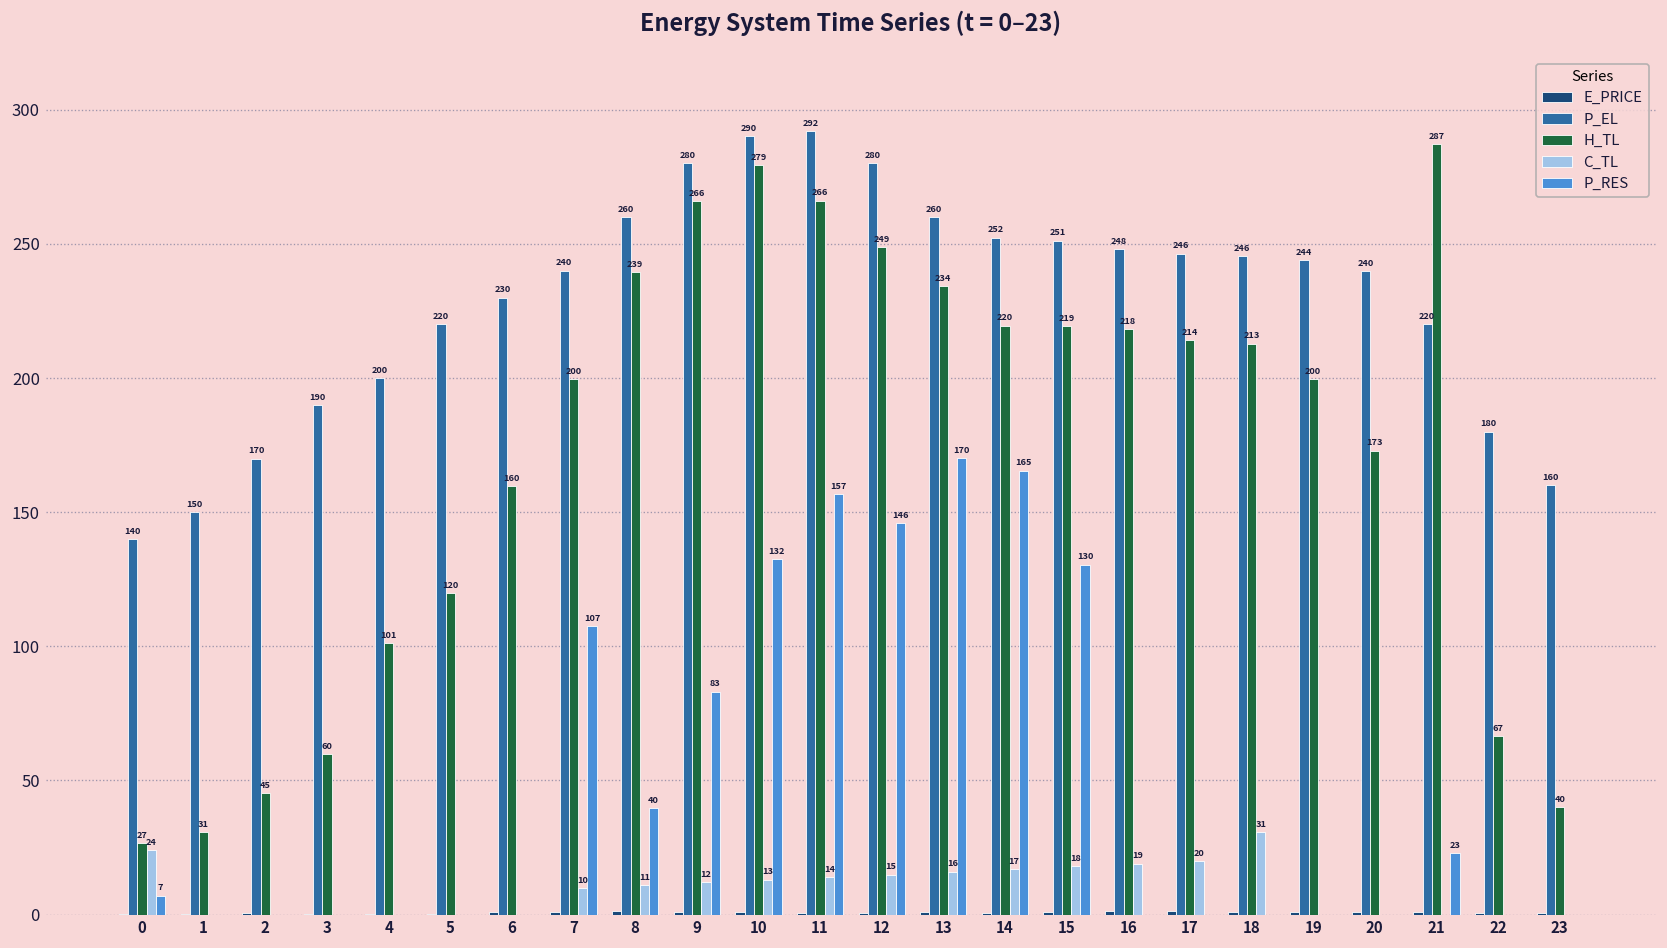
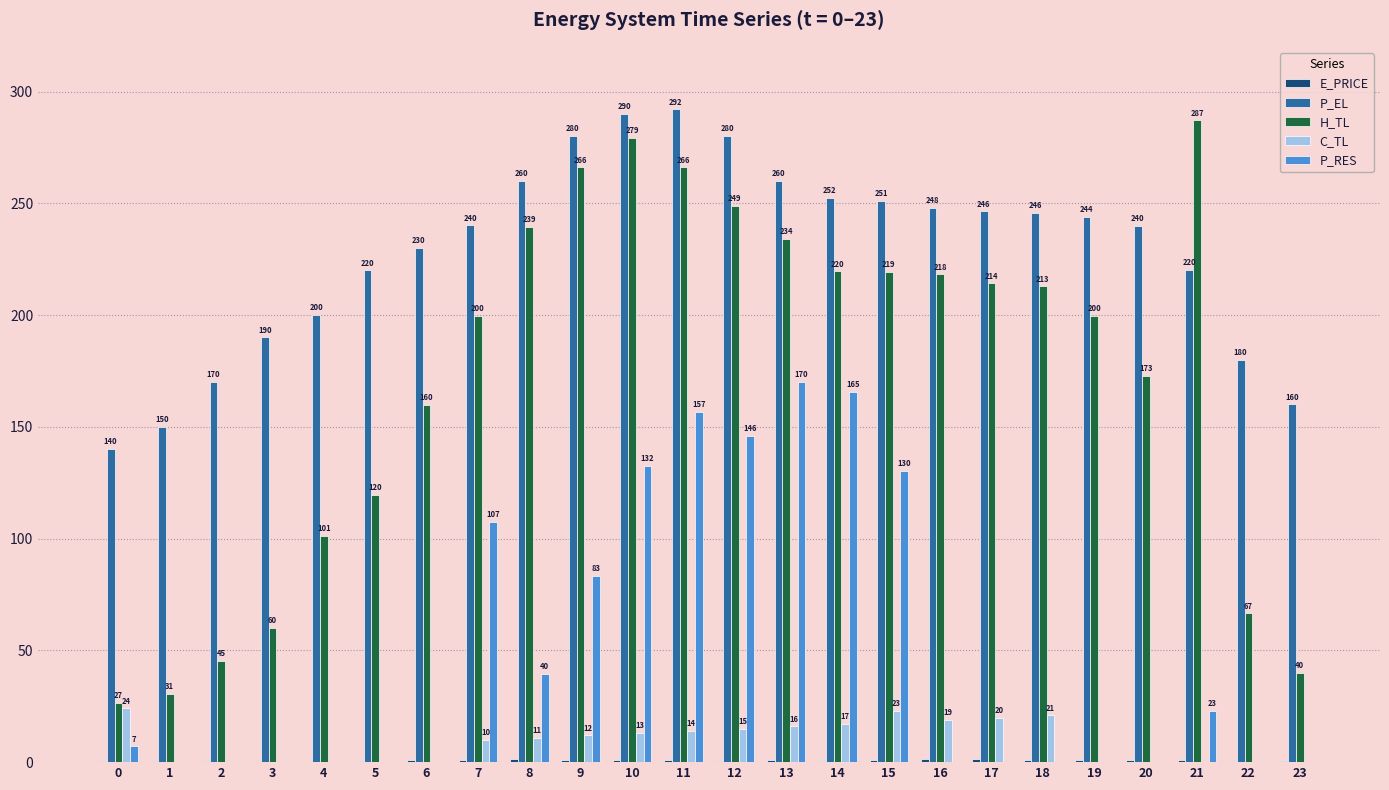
  {
    "H_TL": {
      "0": 27,
      "1": 31,
      "2": 45,
      "3": 60,
      "4": 101,
      "5": 120,
      "6": 160,
      "7": 200,
      "8": 239,
      "9": 266,
      "10": 279,
      "11": 266,
      "12": 249,
      "13": 234,
      "14": 220,
      "15": 219,
      "16": 218,
      "17": 214,
      "18": 213,
      "19": 200,
      "20": 173,
      "21": 287,
      "22": 67,
      "23": 40
    },
    "C_TL": {
      "0": 24,
      "7": 10,
      "8": 11,
      "9": 12,
      "10": 13,
      "11": 14,
      "12": 15,
      "13": 16,
      "14": 17,
-     "15": 18,
+     "15": 23,
      "16": 19,
      "17": 20,
-     "18": 31
+     "18": 21
    },
    "P_RES": {
      "0": 7,
      "7": 107,
      "8": 40,
      "9": 83,
      "10": 132,
      "11": 157,
      "12": 146,
      "13": 170,
      "14": 165,
      "15": 130,
      "21": 23
    }
  }
